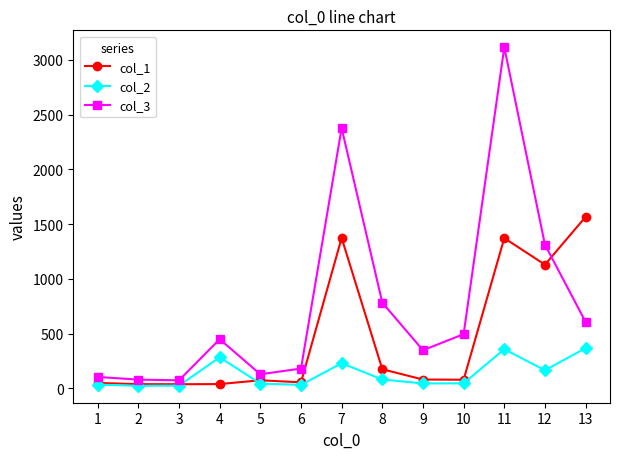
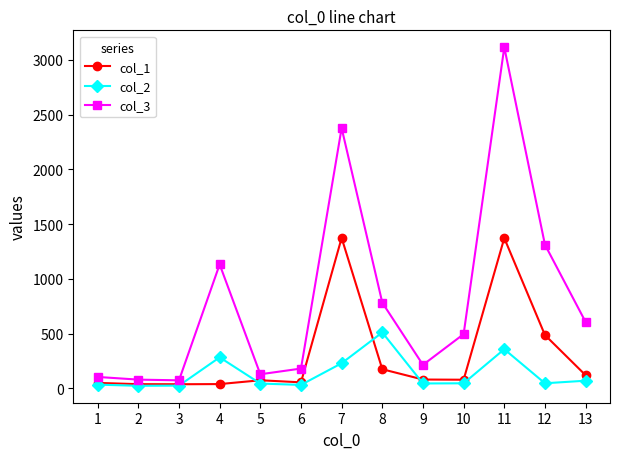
  {
    "col_1": {
      "4": 40,
      "5": 70,
      "6": 60,
      "7": 1370,
      "8": 180,
      "9": 80,
      "10": 80,
      "11": 1370,
-     "12": 1130,
-     "13": 1570
+     "12": 490,
+     "13": 120
    },
    "col_2": {
      "4": 280,
      "5": 40,
      "6": 30,
      "7": 230,
-     "8": 80,
+     "8": 510,
      "9": 50,
      "10": 50,
      "11": 360,
-     "12": 170,
-     "13": 370
+     "12": 50,
+     "13": 70
    },
    "col_3": {
      "1": 100,
      "2": 80,
      "3": 70,
-     "4": 450,
+     "4": 1130,
      "5": 130,
      "6": 180,
      "7": 2380,
      "8": 780,
-     "9": 350,
+     "9": 210,
      "10": 500,
      "11": 3110,
      "12": 1310,
      "13": 610
    }
  }
